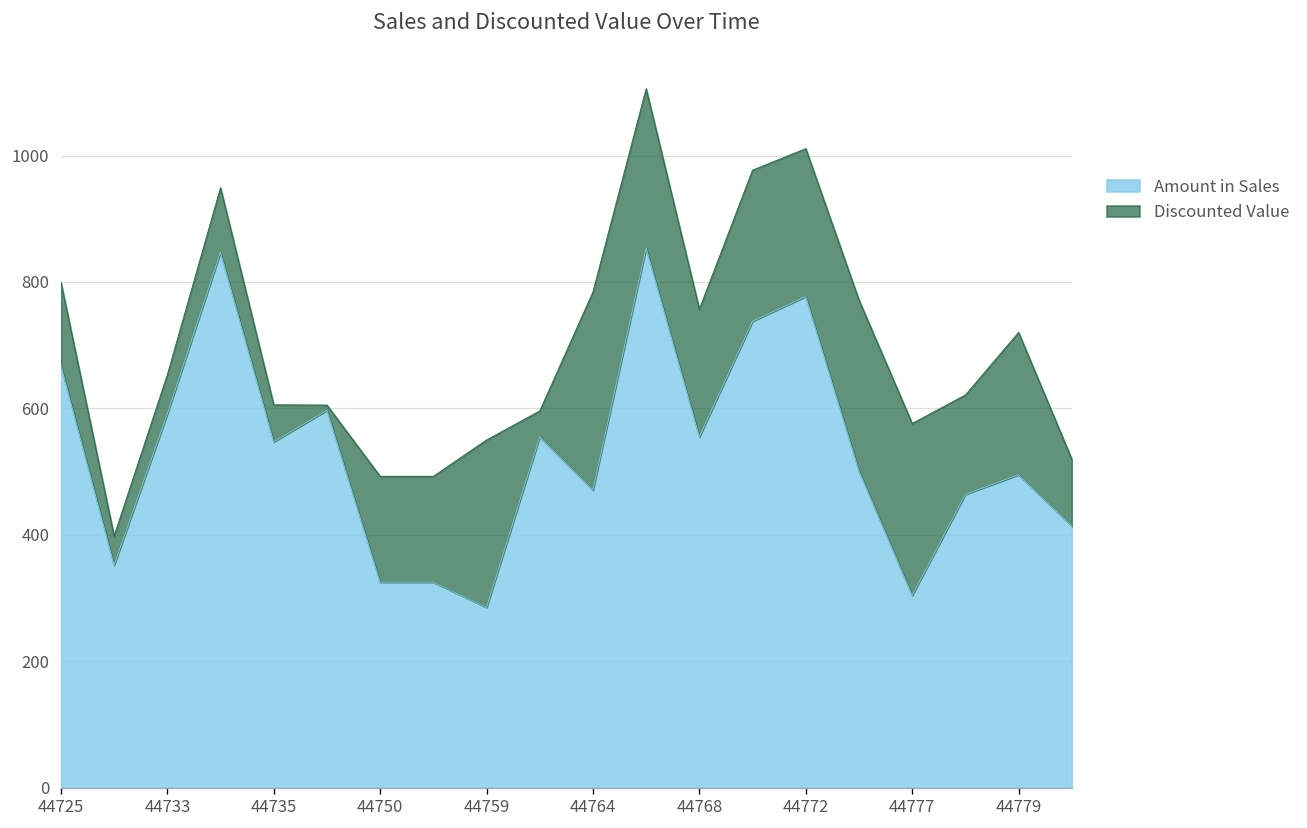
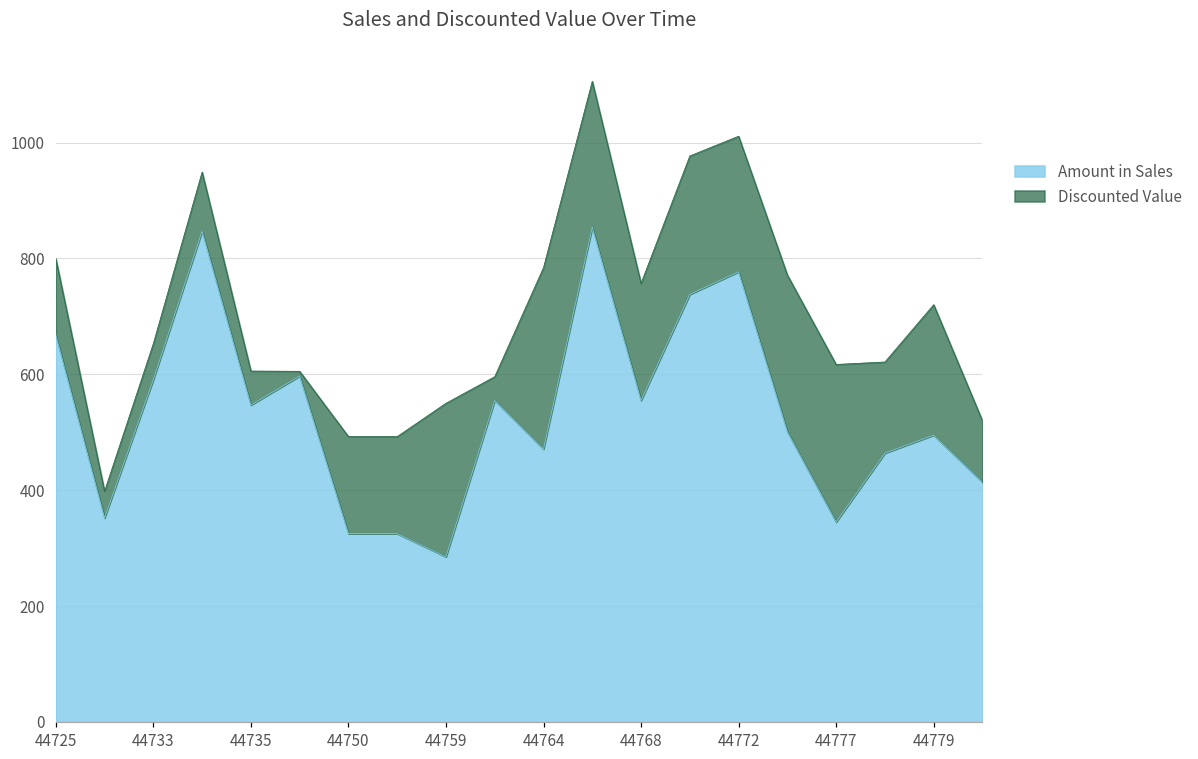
  {
    "Amount in Sales": {
      "44725": 670,
      "44733": 590,
      "44735": 550,
      "44750": 330,
      "44759": 290,
      "44764": 470,
      "44768": 560,
      "44772": 780,
-     "44777": 300,
+     "44777": 350,
      "44779": 500
    },
    "Discounted Value": {
      "44725": 130,
      "44733": 60,
      "44735": 60,
      "44750": 170,
      "44759": 270,
      "44764": 310,
      "44768": 200,
      "44772": 230,
      "44777": 270,
      "44779": 230
    }
  }
